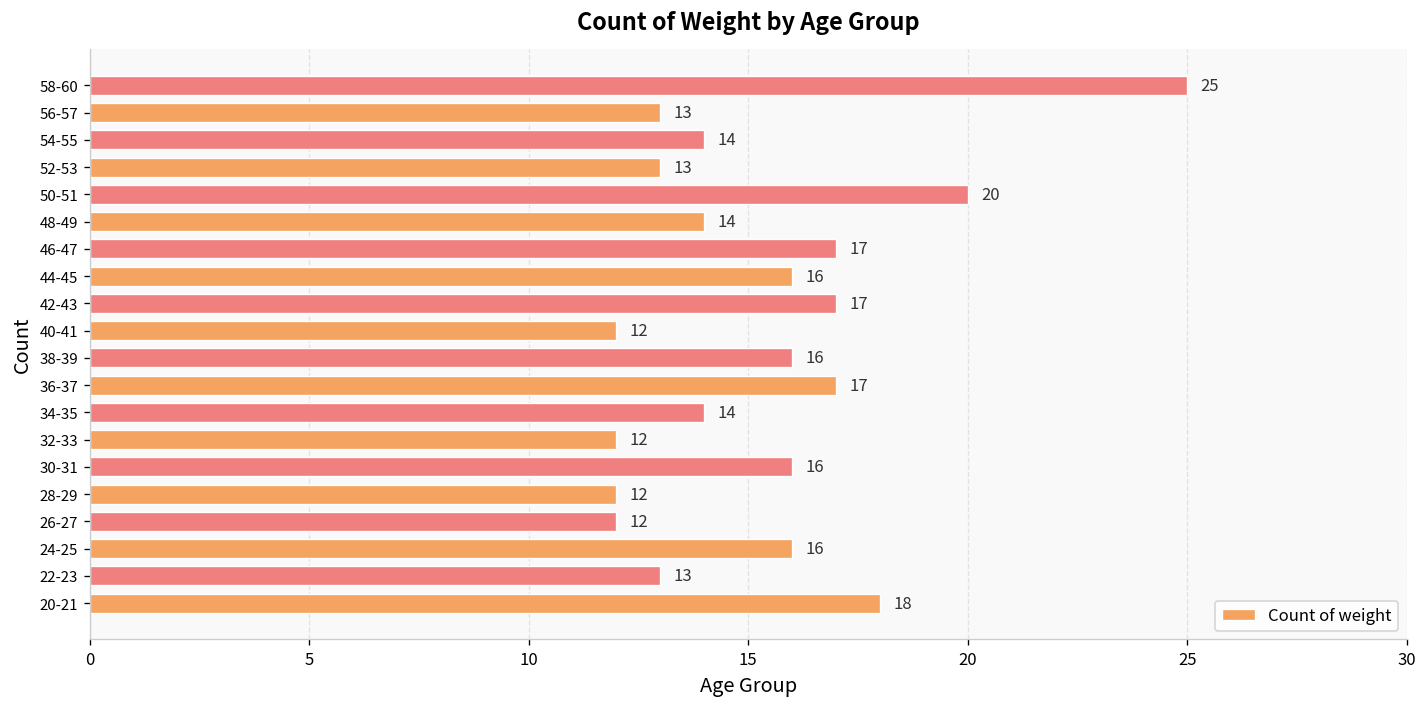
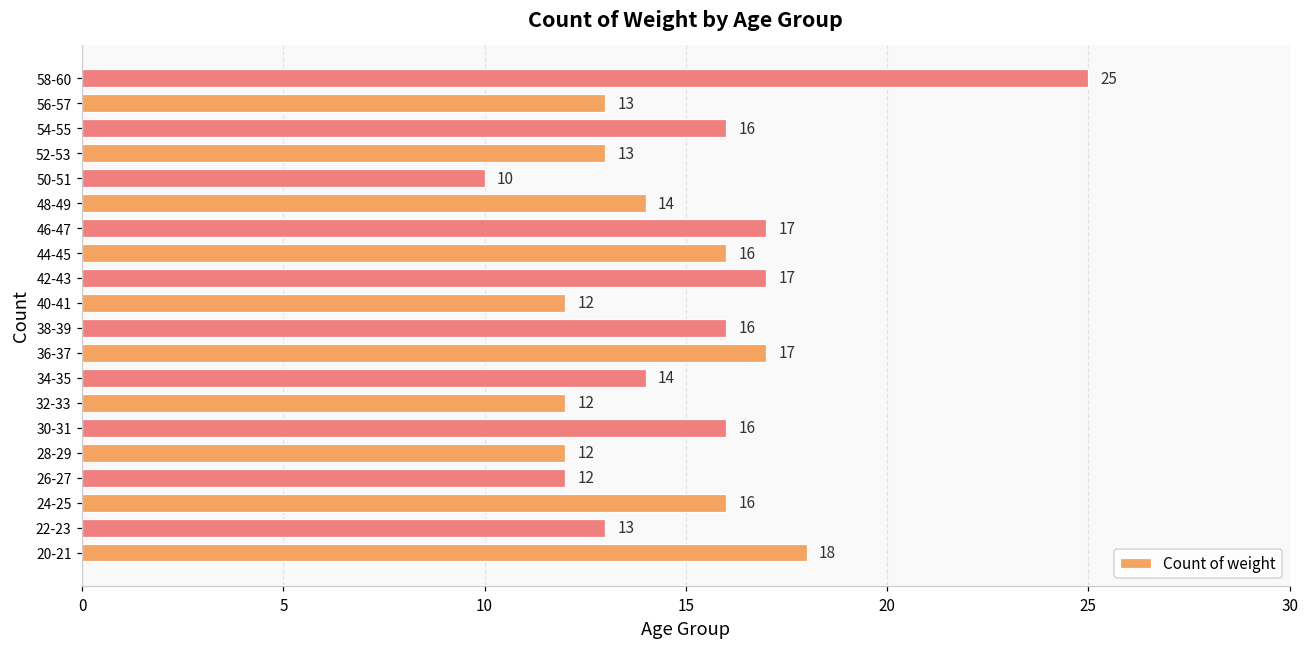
  {
    "58-60": 25,
    "56-57": 13,
-   "54-55": 14,
+   "54-55": 16,
    "52-53": 13,
-   "50-51": 20,
+   "50-51": 10,
    "48-49": 14,
    "46-47": 17,
    "44-45": 16,
    "42-43": 17,
    "40-41": 12,
    "38-39": 16,
    "36-37": 17,
    "34-35": 14,
    "32-33": 12,
    "30-31": 16,
    "28-29": 12,
    "26-27": 12,
    "24-25": 16,
    "22-23": 13,
    "20-21": 18
  }
